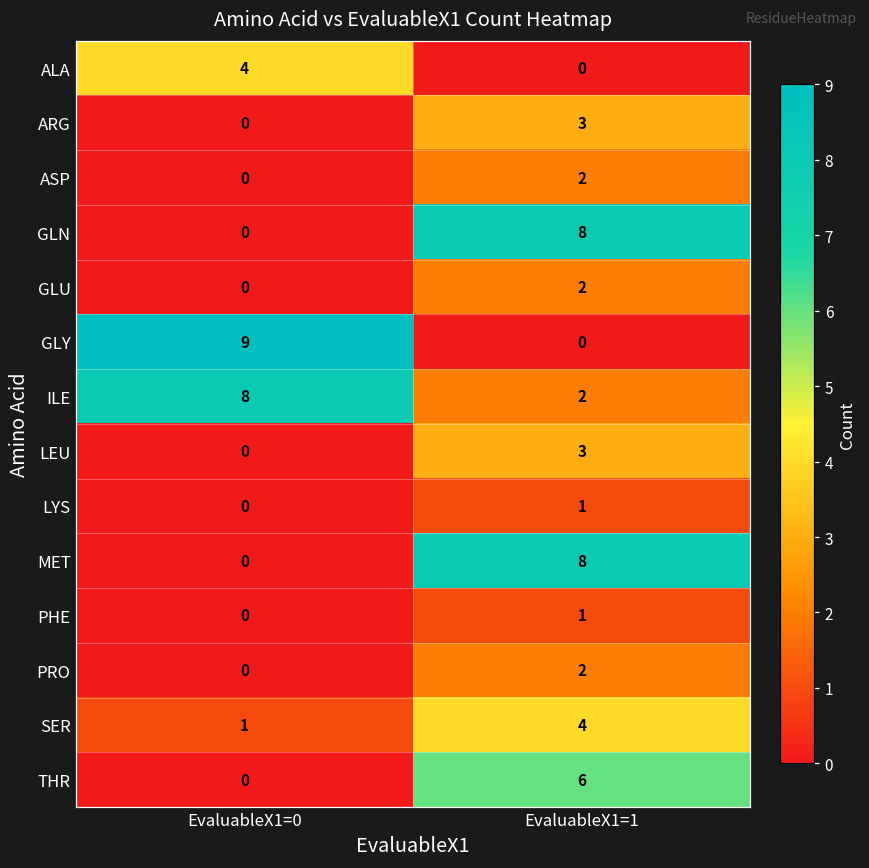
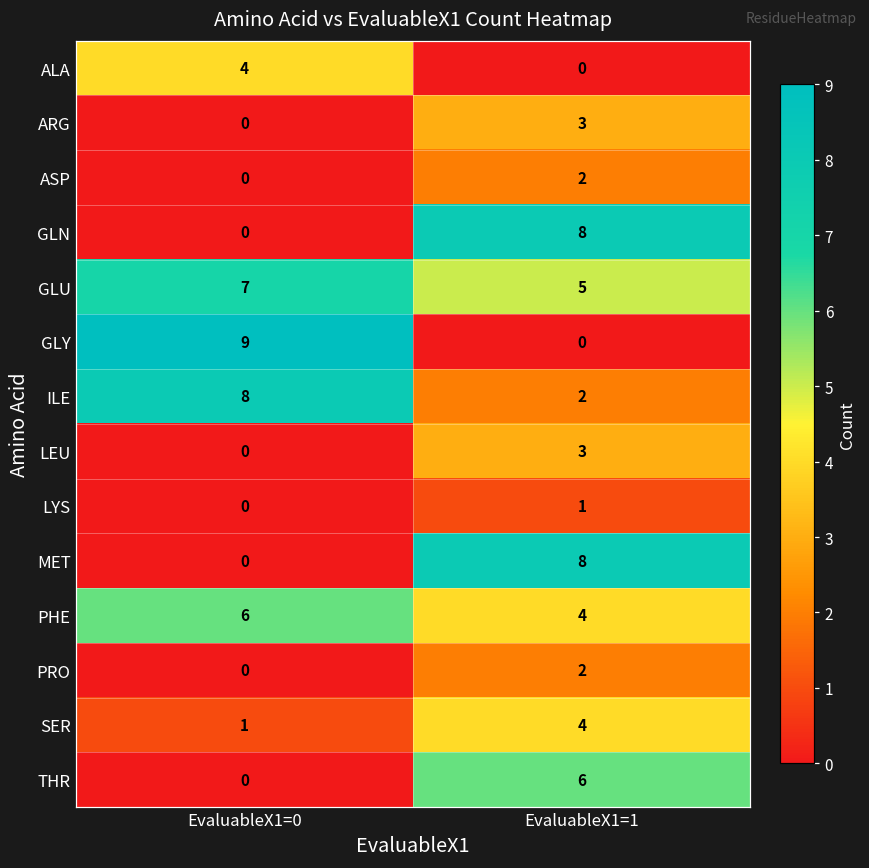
  {
    "ALA": {
      "EvaluableX1=0": 4,
      "EvaluableX1=1": 0
    },
    "ARG": {
      "EvaluableX1=0": 0,
      "EvaluableX1=1": 3
    },
    "ASP": {
      "EvaluableX1=0": 0,
      "EvaluableX1=1": 2
    },
    "GLN": {
      "EvaluableX1=0": 0,
      "EvaluableX1=1": 8
    },
    "GLU": {
-     "EvaluableX1=0": 0,
-     "EvaluableX1=1": 2
+     "EvaluableX1=0": 7,
+     "EvaluableX1=1": 5
    },
    "GLY": {
      "EvaluableX1=0": 9,
      "EvaluableX1=1": 0
    },
    "ILE": {
      "EvaluableX1=0": 8,
      "EvaluableX1=1": 2
    },
    "LEU": {
      "EvaluableX1=0": 0,
      "EvaluableX1=1": 3
    },
    "LYS": {
      "EvaluableX1=0": 0,
      "EvaluableX1=1": 1
    },
    "MET": {
      "EvaluableX1=0": 0,
      "EvaluableX1=1": 8
    },
    "PHE": {
-     "EvaluableX1=0": 0,
-     "EvaluableX1=1": 1
+     "EvaluableX1=0": 6,
+     "EvaluableX1=1": 4
    },
    "PRO": {
      "EvaluableX1=0": 0,
      "EvaluableX1=1": 2
    },
    "SER": {
      "EvaluableX1=0": 1,
      "EvaluableX1=1": 4
    },
    "THR": {
      "EvaluableX1=0": 0,
      "EvaluableX1=1": 6
    }
  }
